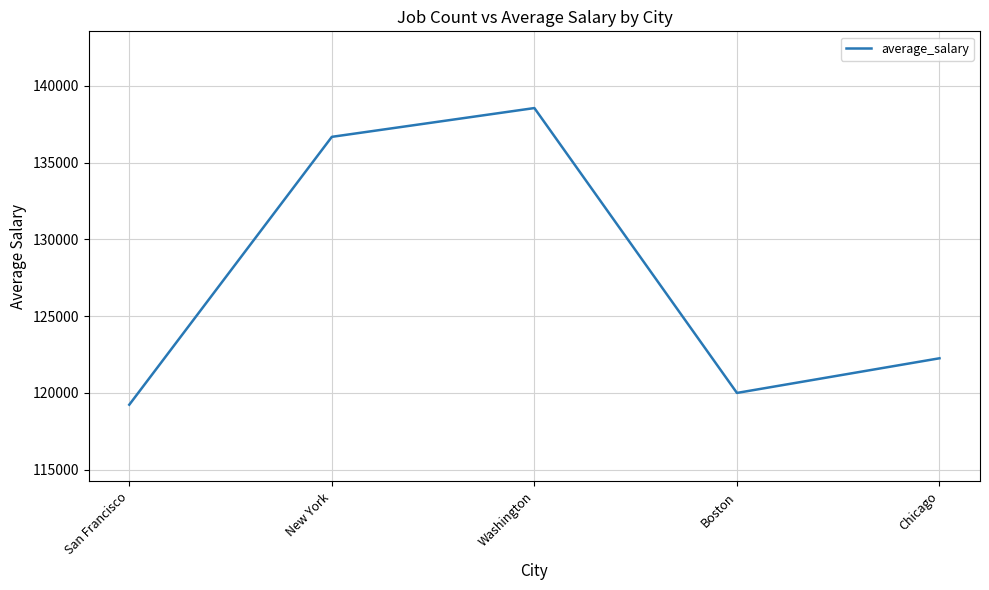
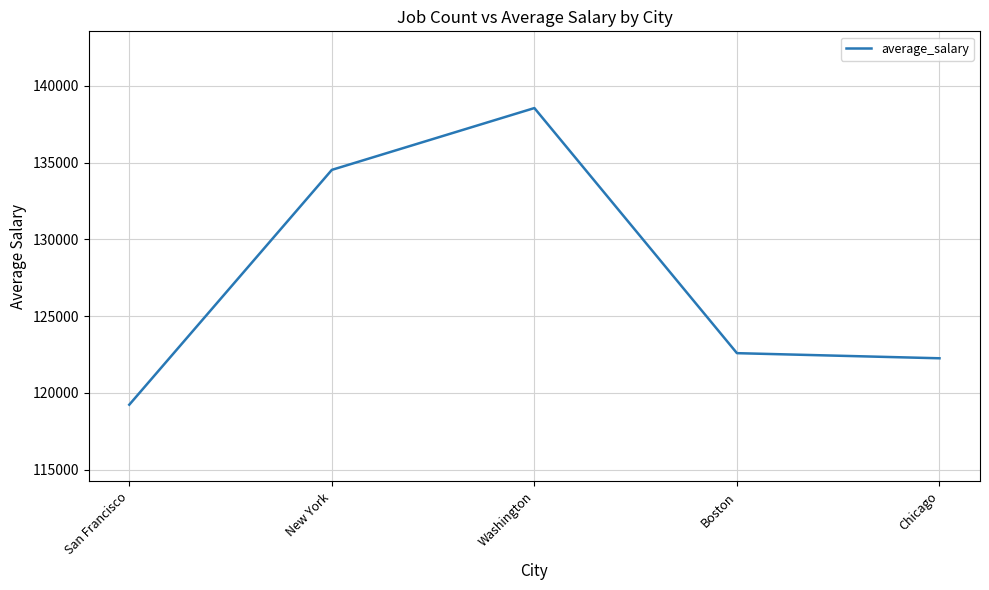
  {
    "San Francisco": 119200,
-   "New York": 136700,
+   "New York": 134500,
    "Washington": 138600,
-   "Boston": 120000,
+   "Boston": 122600,
    "Chicago": 122200
  }
